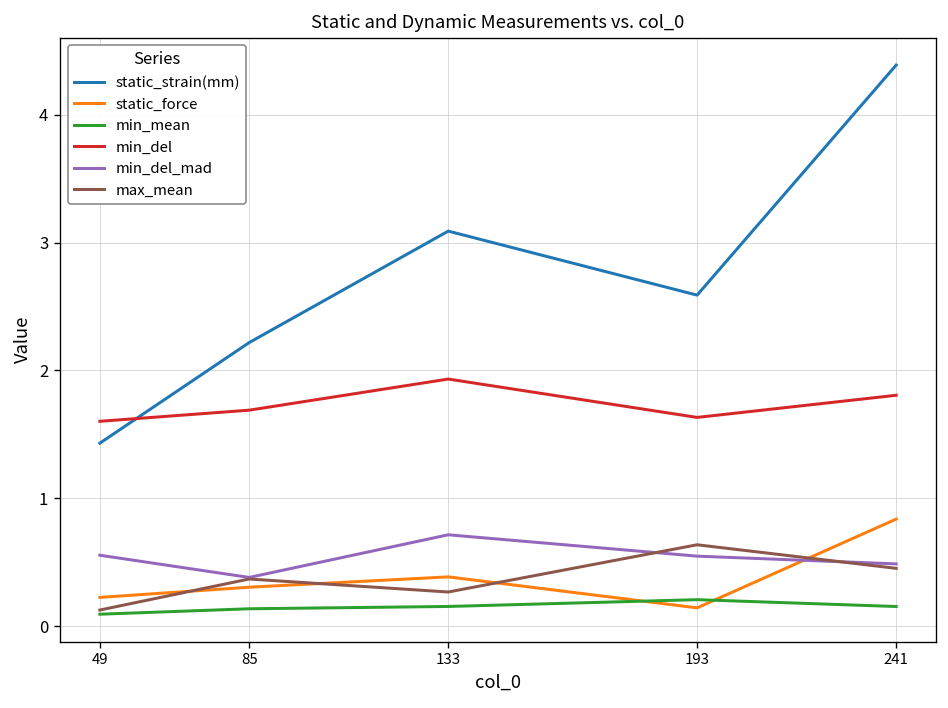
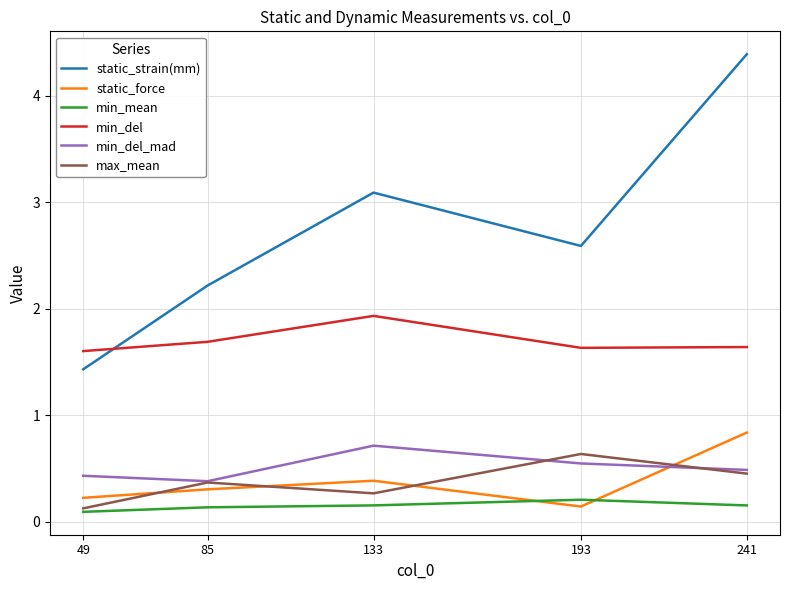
  {
    "static_strain(mm)": {
      "49": 1.43,
      "85": 2.22,
      "133": 3.09,
      "193": 2.59,
      "241": 4.39
    },
    "static_force": {
      "49": 0.22,
      "85": 0.30,
      "133": 0.38,
      "193": 0.14,
      "241": 0.84
    },
    "min_mean": {
      "49": 0.09,
      "85": 0.14,
      "133": 0.15,
      "193": 0.21,
      "241": 0.15
    },
    "min_del": {
      "49": 1.60,
      "85": 1.69,
      "133": 1.93,
      "193": 1.63,
-     "241": 1.81
+     "241": 1.64
    },
    "min_del_mad": {
-     "49": 0.55,
+     "49": 0.43,
      "133": 0.71,
      "193": 0.55,
      "241": 0.49
    },
    "max_mean": {
      "49": 0.13,
      "133": 0.27,
      "193": 0.64,
      "241": 0.45
    }
  }
